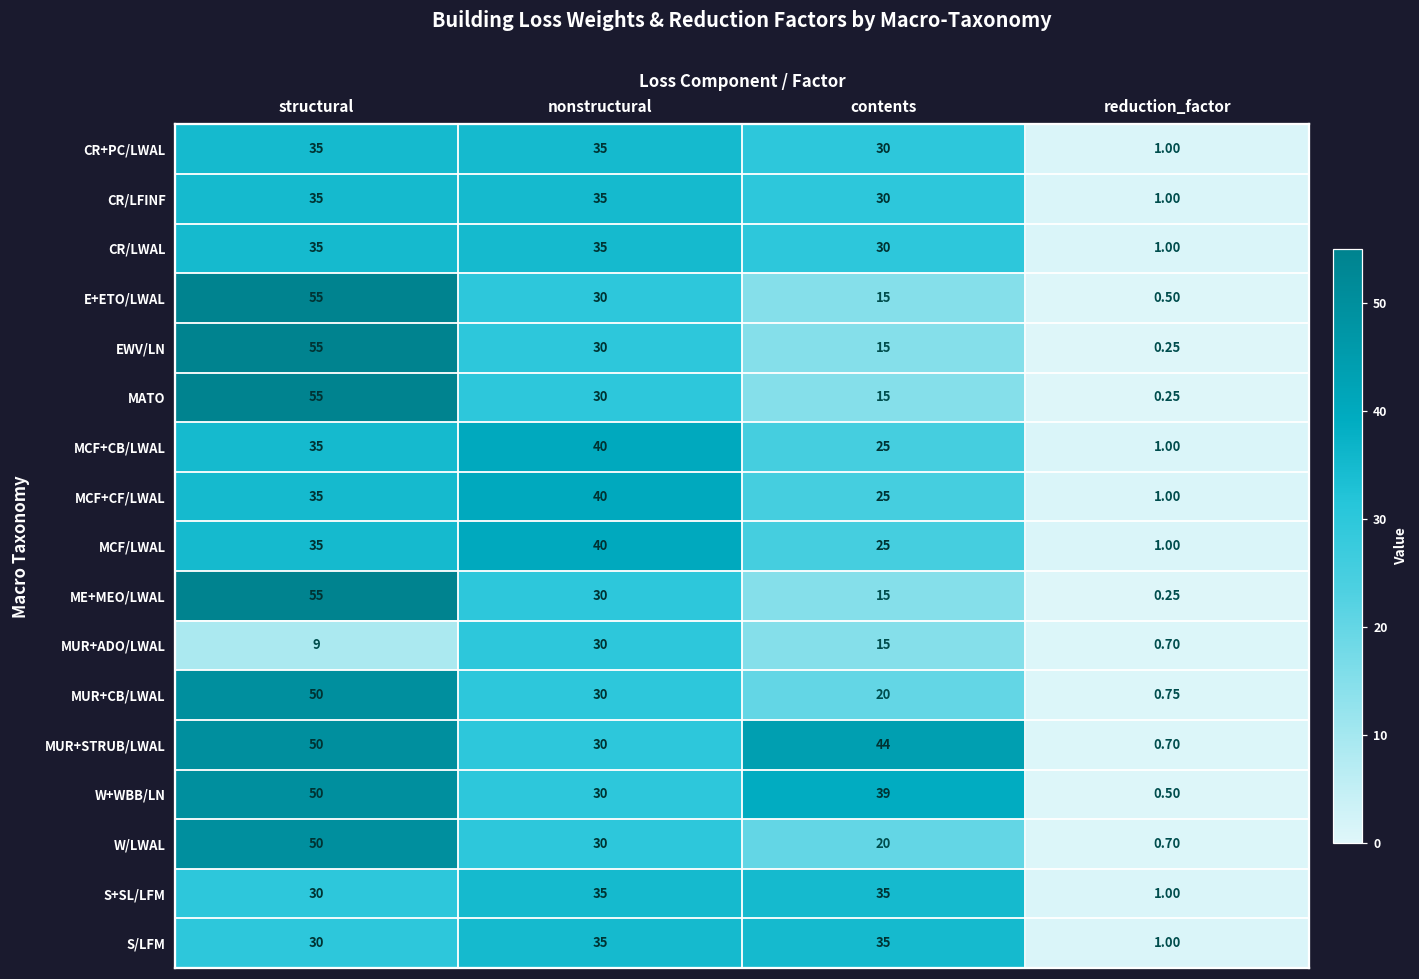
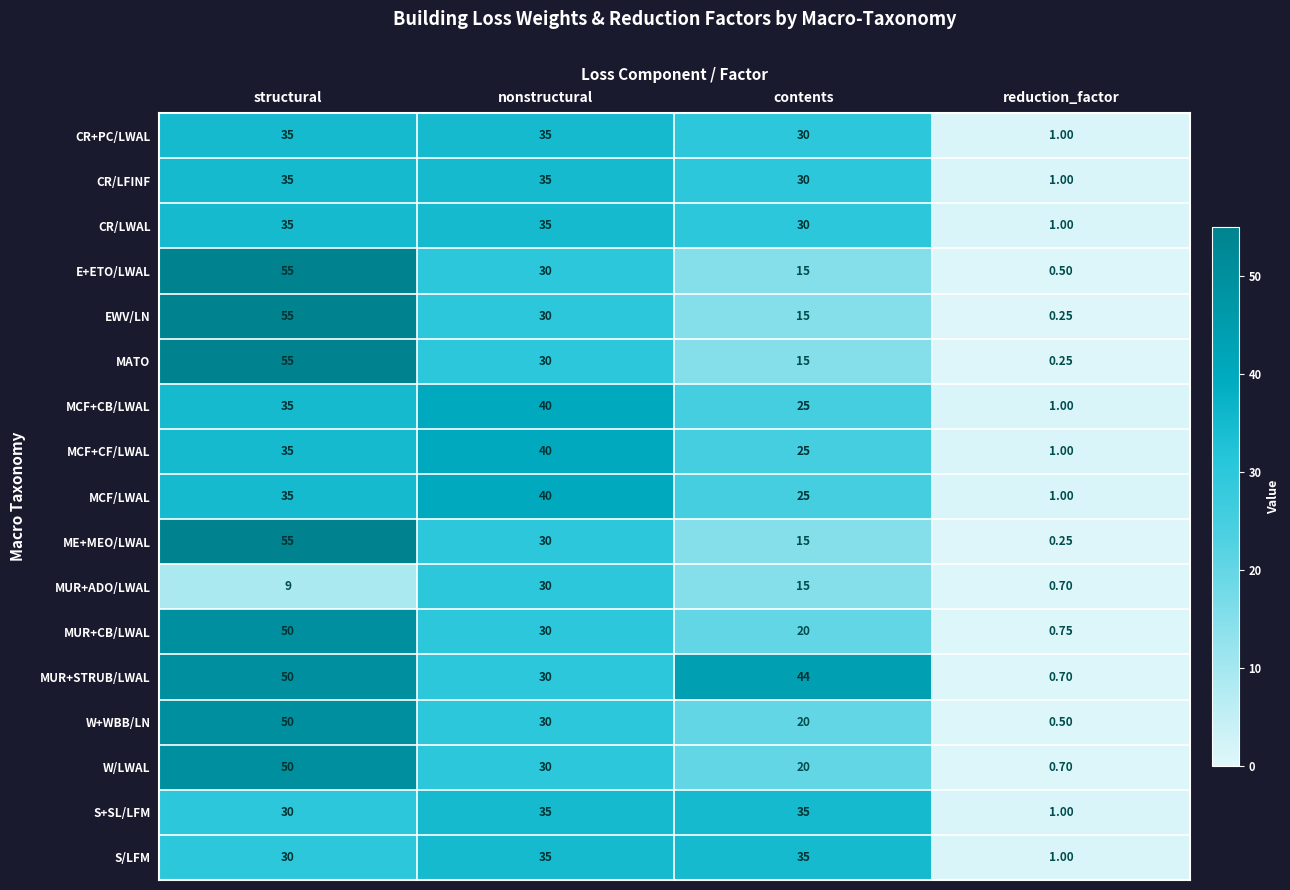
  {
    "CR+PC/LWAL": {
      "structural": 35,
      "nonstructural": 35,
      "contents": 30,
      "reduction_factor": 1.00
    },
    "CR/LFINF": {
      "structural": 35,
      "nonstructural": 35,
      "contents": 30,
      "reduction_factor": 1.00
    },
    "CR/LWAL": {
      "structural": 35,
      "nonstructural": 35,
      "contents": 30,
      "reduction_factor": 1.00
    },
    "E+ETO/LWAL": {
      "structural": 55,
      "nonstructural": 30,
      "contents": 15,
      "reduction_factor": 0.50
    },
    "EWV/LN": {
      "structural": 55,
      "nonstructural": 30,
      "contents": 15,
      "reduction_factor": 0.25
    },
    "MATO": {
      "structural": 55,
      "nonstructural": 30,
      "contents": 15,
      "reduction_factor": 0.25
    },
    "MCF+CB/LWAL": {
      "structural": 35,
      "nonstructural": 40,
      "contents": 25,
      "reduction_factor": 1.00
    },
    "MCF+CF/LWAL": {
      "structural": 35,
      "nonstructural": 40,
      "contents": 25,
      "reduction_factor": 1.00
    },
    "MCF/LWAL": {
      "structural": 35,
      "nonstructural": 40,
      "contents": 25,
      "reduction_factor": 1.00
    },
    "ME+MEO/LWAL": {
      "structural": 55,
      "nonstructural": 30,
      "contents": 15,
      "reduction_factor": 0.25
    },
    "MUR+ADO/LWAL": {
      "structural": 9,
      "nonstructural": 30,
      "contents": 15,
      "reduction_factor": 0.70
    },
    "MUR+CB/LWAL": {
      "structural": 50,
      "nonstructural": 30,
      "contents": 20,
      "reduction_factor": 0.75
    },
    "MUR+STRUB/LWAL": {
      "structural": 50,
      "nonstructural": 30,
      "contents": 44,
      "reduction_factor": 0.70
    },
    "W+WBB/LN": {
      "structural": 50,
      "nonstructural": 30,
-     "contents": 39,
+     "contents": 20,
      "reduction_factor": 0.50
    },
    "W/LWAL": {
      "structural": 50,
      "nonstructural": 30,
      "contents": 20,
      "reduction_factor": 0.70
    },
    "S+SL/LFM": {
      "structural": 30,
      "nonstructural": 35,
      "contents": 35,
      "reduction_factor": 1.00
    },
    "S/LFM": {
      "structural": 30,
      "nonstructural": 35,
      "contents": 35,
      "reduction_factor": 1.00
    }
  }
